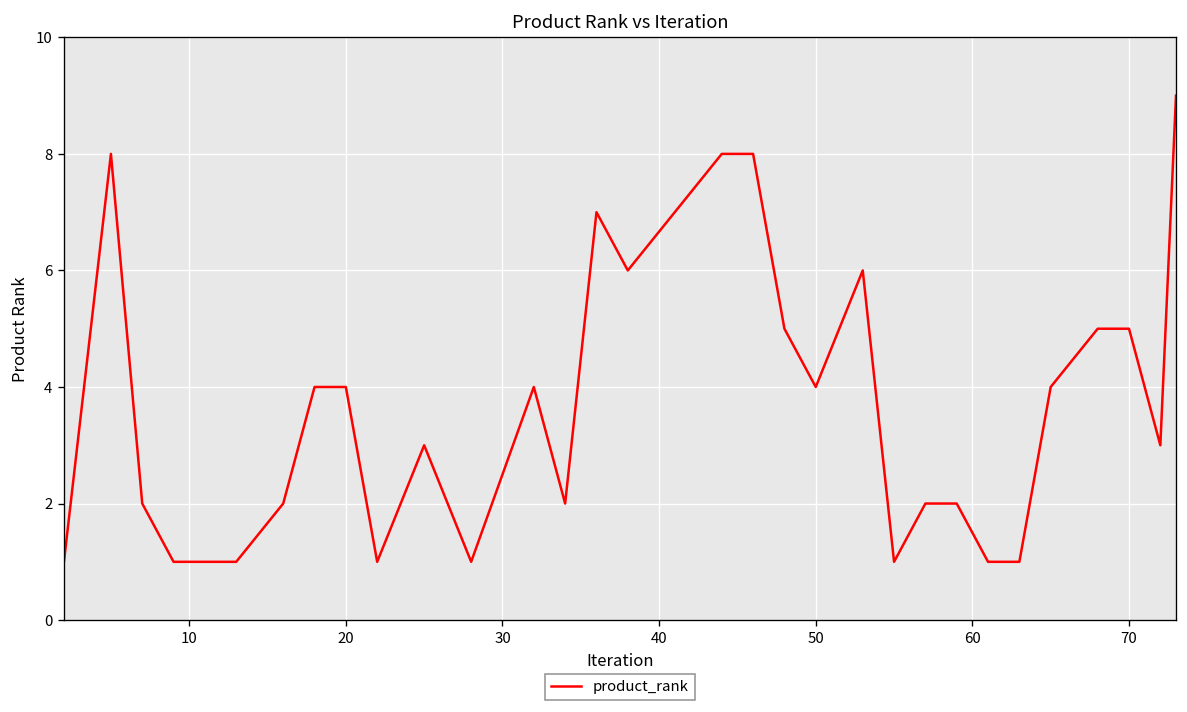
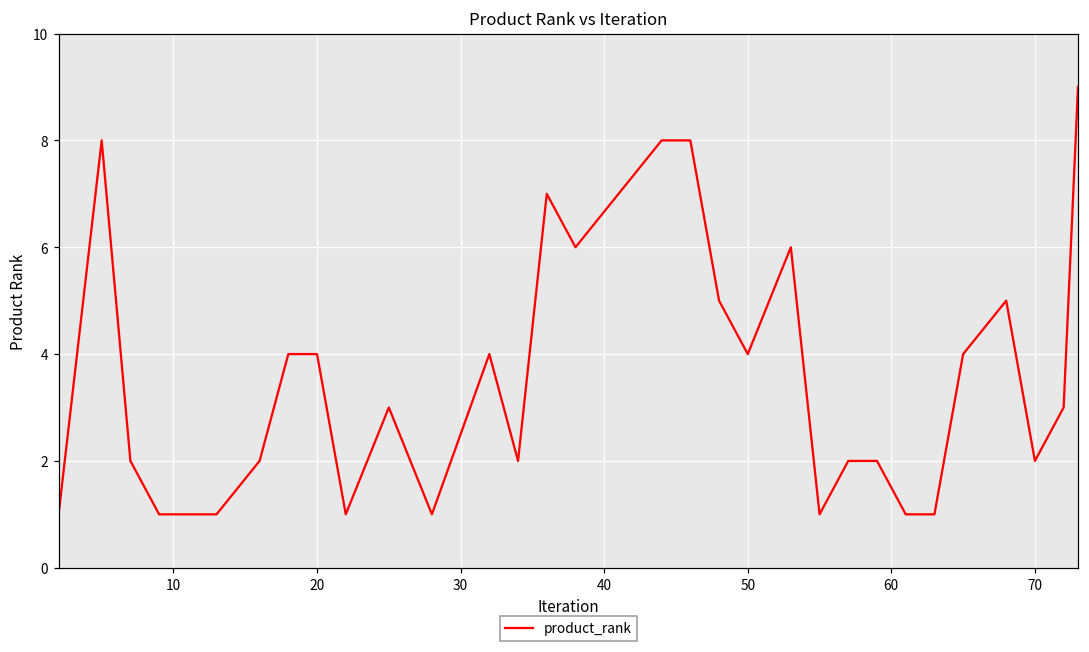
  {
    "20": 4,
    "50": 4,
-   "70": 5
+   "70": 2
  }
